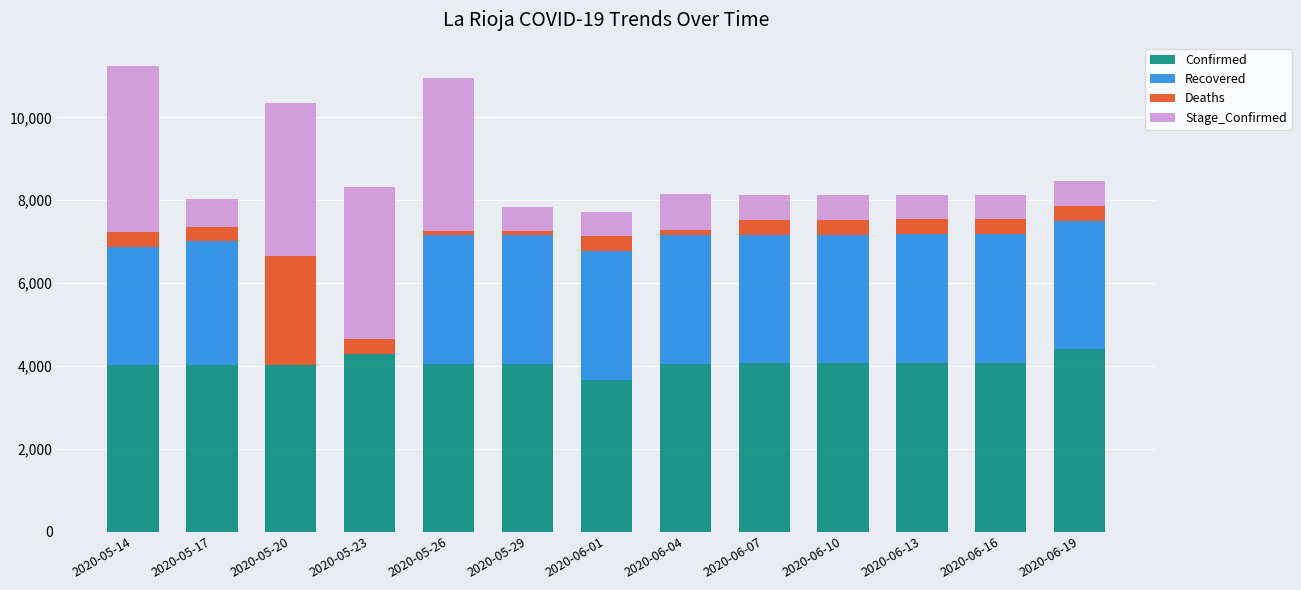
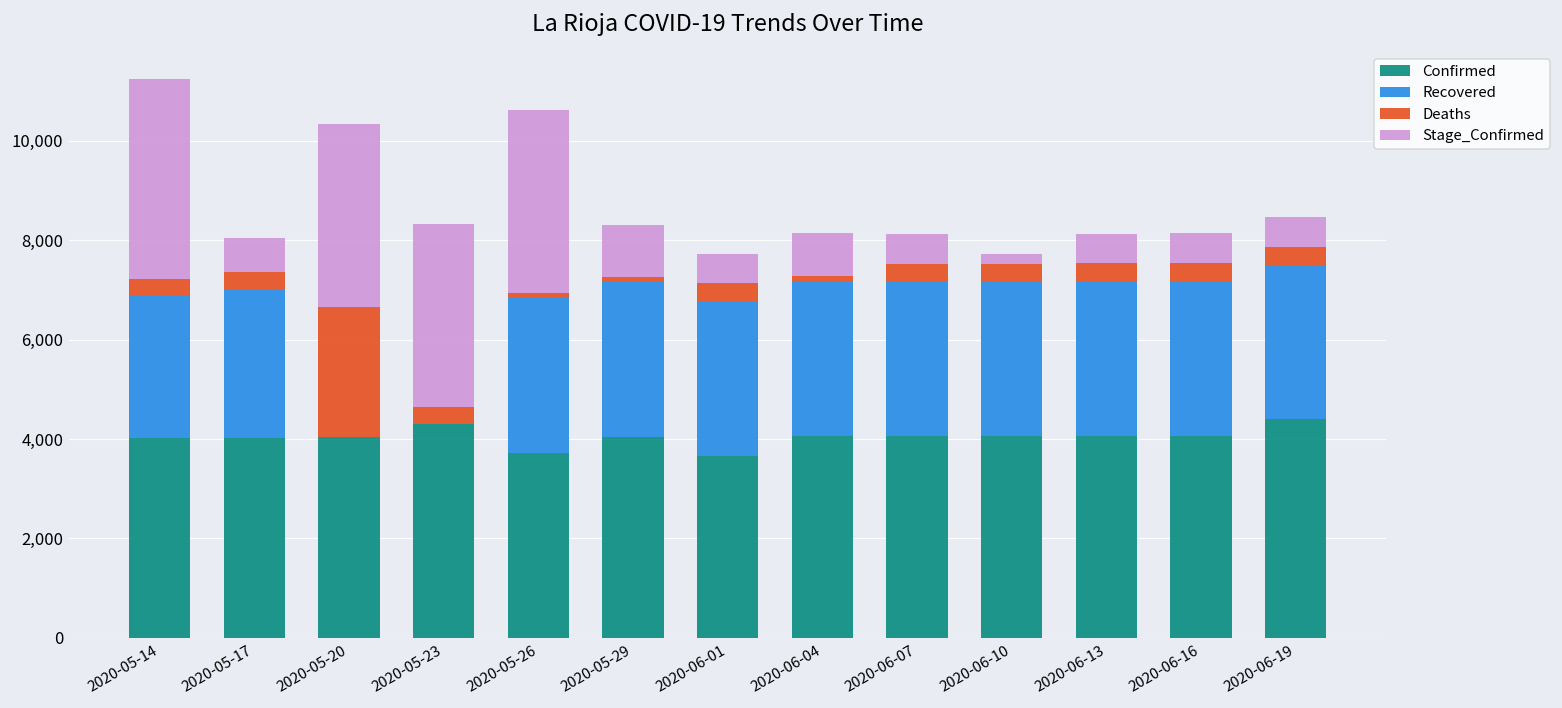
  {
    "Confirmed": {
      "2020-05-14": "4,000",
      "2020-05-17": "4,000",
      "2020-05-20": "4,000",
      "2020-05-23": "4,300",
-     "2020-05-26": "4,000",
+     "2020-05-26": "3,700",
      "2020-05-29": "4,000",
      "2020-06-01": "3,700",
      "2020-06-04": "4,100",
      "2020-06-07": "4,100",
      "2020-06-10": "4,100",
      "2020-06-13": "4,100",
      "2020-06-16": "4,100",
      "2020-06-19": "4,400"
    },
    "Recovered": {
      "2020-05-14": "2,900",
      "2020-05-17": "3,000",
      "2020-05-20": "0",
      "2020-05-23": "0",
      "2020-05-26": "3,100",
      "2020-05-29": "3,100",
      "2020-06-01": "3,100",
      "2020-06-04": "3,100",
      "2020-06-07": "3,100",
      "2020-06-10": "3,100",
      "2020-06-13": "3,100",
      "2020-06-16": "3,100",
      "2020-06-19": "3,100"
    },
    "Deaths": {
      "2020-05-14": "300",
      "2020-05-17": "300",
      "2020-05-20": "2,600",
      "2020-05-23": "400",
      "2020-05-26": "100",
      "2020-05-29": "100",
      "2020-06-01": "400",
      "2020-06-04": "100",
      "2020-06-07": "400",
      "2020-06-10": "400",
      "2020-06-13": "400",
      "2020-06-16": "400",
      "2020-06-19": "400"
    },
    "Stage_Confirmed": {
      "2020-05-14": "4,000",
      "2020-05-17": "700",
      "2020-05-20": "3,700",
      "2020-05-23": "3,700",
      "2020-05-26": "3,700",
-     "2020-05-29": "600",
+     "2020-05-29": "1,000",
      "2020-06-01": "600",
      "2020-06-04": "900",
      "2020-06-07": "600",
-     "2020-06-10": "600",
+     "2020-06-10": "200",
      "2020-06-13": "600",
      "2020-06-16": "600",
      "2020-06-19": "600"
    }
  }
